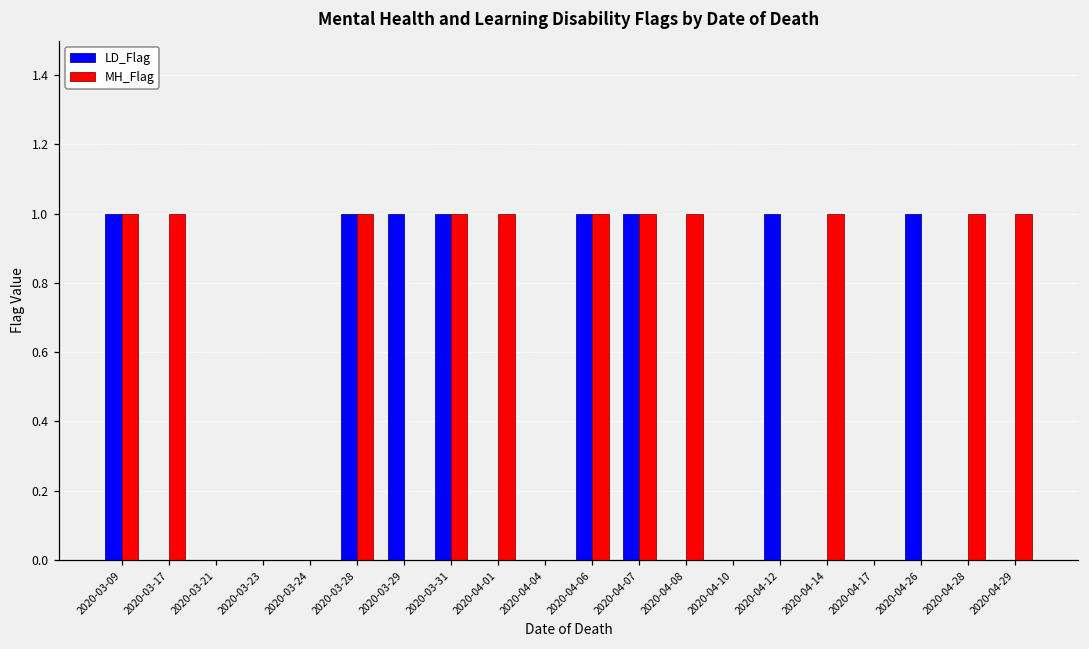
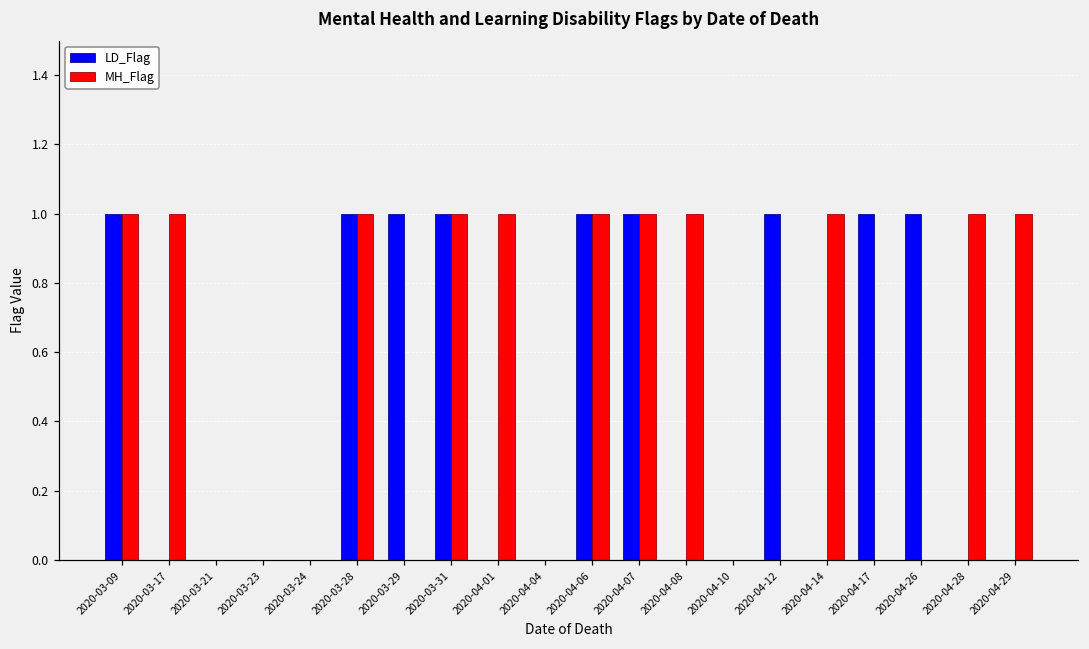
  {
    "LD_Flag": {
      "2020-03-09": 1,
      "2020-03-17": 0,
      "2020-03-21": 0,
      "2020-03-23": 0,
      "2020-03-24": 0,
      "2020-03-28": 1,
      "2020-03-29": 1,
      "2020-03-31": 1,
      "2020-04-01": 0,
      "2020-04-04": 0,
      "2020-04-06": 1,
      "2020-04-07": 1,
      "2020-04-08": 0,
      "2020-04-10": 0,
      "2020-04-12": 1,
      "2020-04-14": 0,
-     "2020-04-17": 0,
+     "2020-04-17": 1,
      "2020-04-26": 1,
      "2020-04-28": 0,
      "2020-04-29": 0
    },
    "MH_Flag": {
      "2020-03-09": 1,
      "2020-03-17": 1,
      "2020-03-21": 0,
      "2020-03-23": 0,
      "2020-03-24": 0,
      "2020-03-28": 1,
      "2020-03-29": 0,
      "2020-03-31": 1,
      "2020-04-01": 1,
      "2020-04-04": 0,
      "2020-04-06": 1,
      "2020-04-07": 1,
      "2020-04-08": 1,
      "2020-04-10": 0,
      "2020-04-12": 0,
      "2020-04-14": 1,
      "2020-04-17": 0,
      "2020-04-26": 0,
      "2020-04-28": 1,
      "2020-04-29": 1
    }
  }
